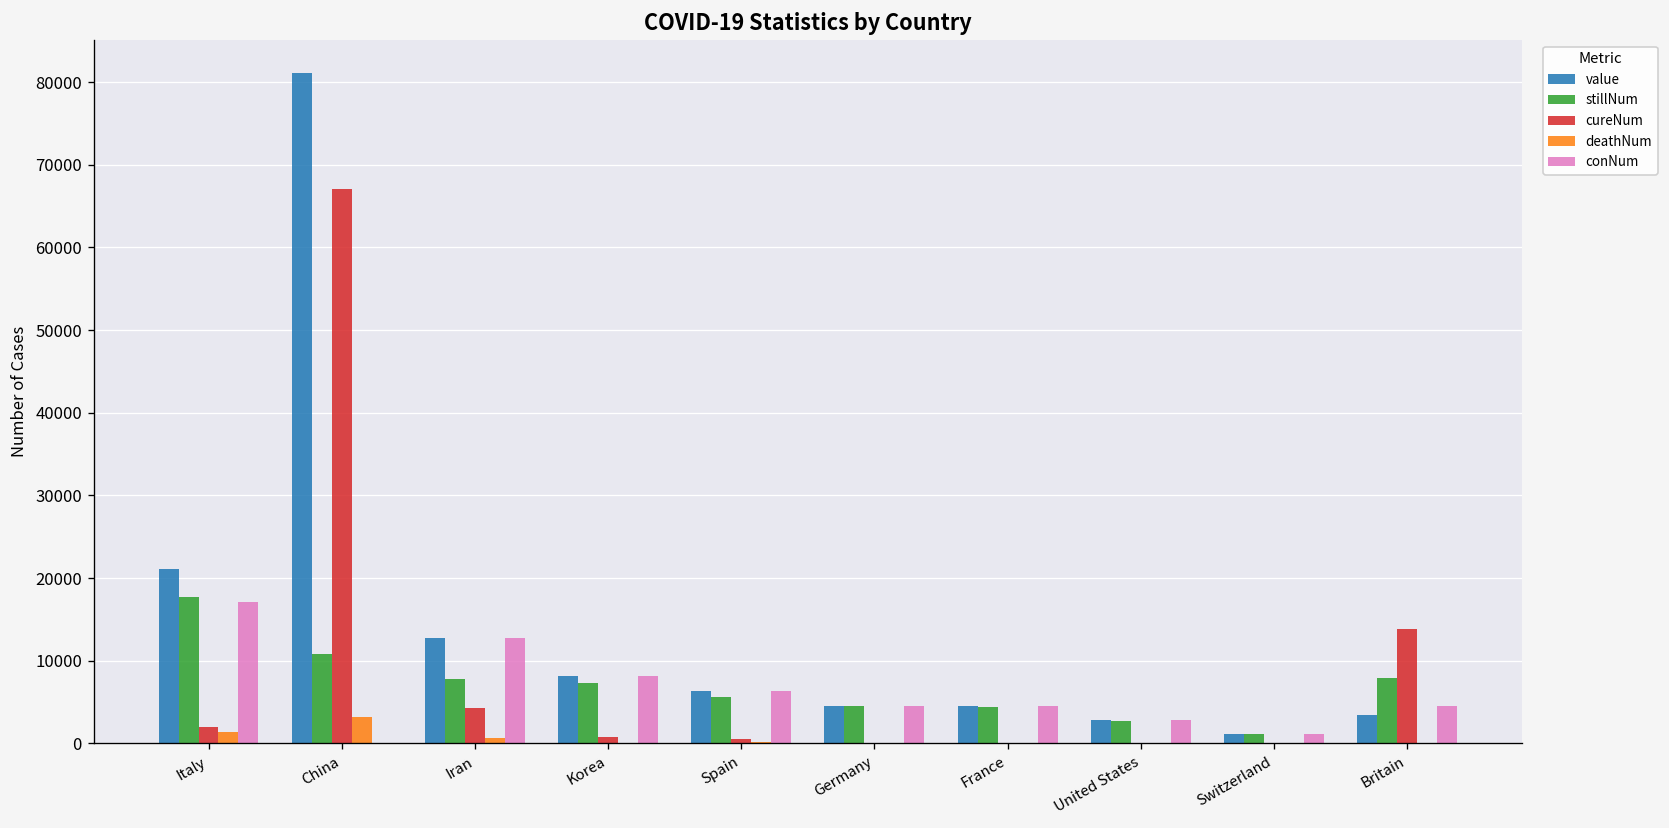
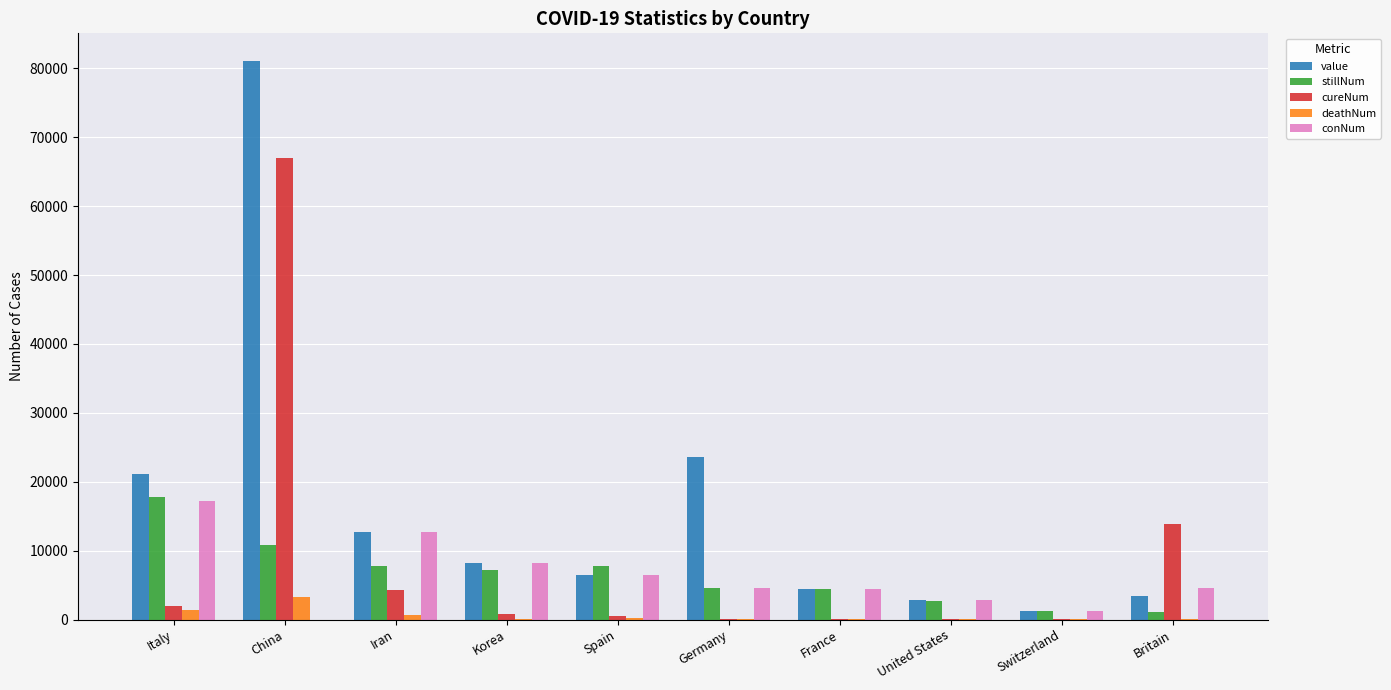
  {
    "value": {
      "Italy": 21000,
      "China": 81000,
      "Iran": 13000,
      "Korea": 8000,
      "Spain": 6000,
-     "Germany": 5000,
+     "Germany": 24000,
      "France": 5000,
      "United States": 3000,
      "Switzerland": 1000,
      "Britain": 3000
    },
    "stillNum": {
      "Italy": 18000,
      "China": 11000,
      "Iran": 8000,
      "Korea": 7000,
-     "Spain": 6000,
+     "Spain": 8000,
      "Germany": 5000,
      "France": 4000,
      "United States": 3000,
      "Switzerland": 1000,
-     "Britain": 8000
+     "Britain": 1000
    },
    "cureNum": {
      "Italy": 2000,
      "China": 67000,
      "Iran": 4000,
      "Korea": 1000,
      "Spain": 1000,
      "Britain": 14000
    },
    "deathNum": {
      "Italy": 1000,
      "China": 3000,
      "Iran": 1000
    },
    "conNum": {
      "Italy": 17000,
      "China": 0,
      "Iran": 13000,
      "Korea": 8000,
      "Spain": 6000,
      "Germany": 5000,
      "France": 5000,
      "United States": 3000,
      "Switzerland": 1000,
      "Britain": 5000
    }
  }
